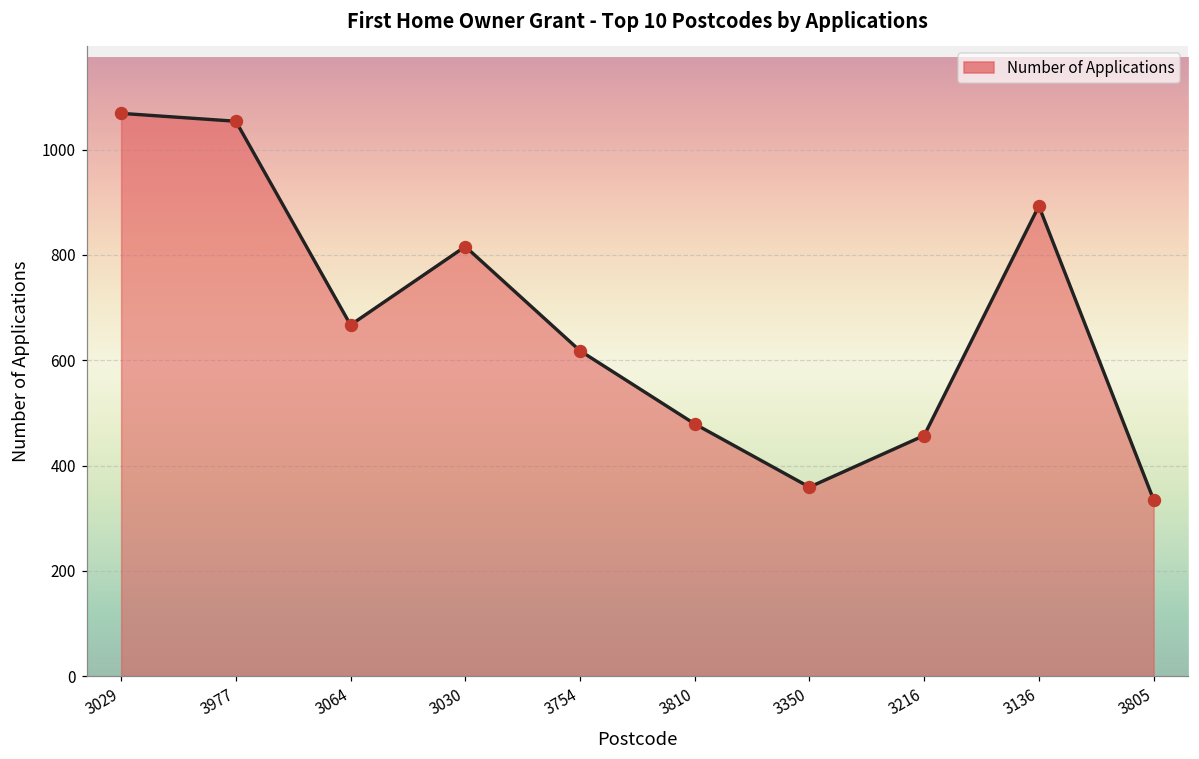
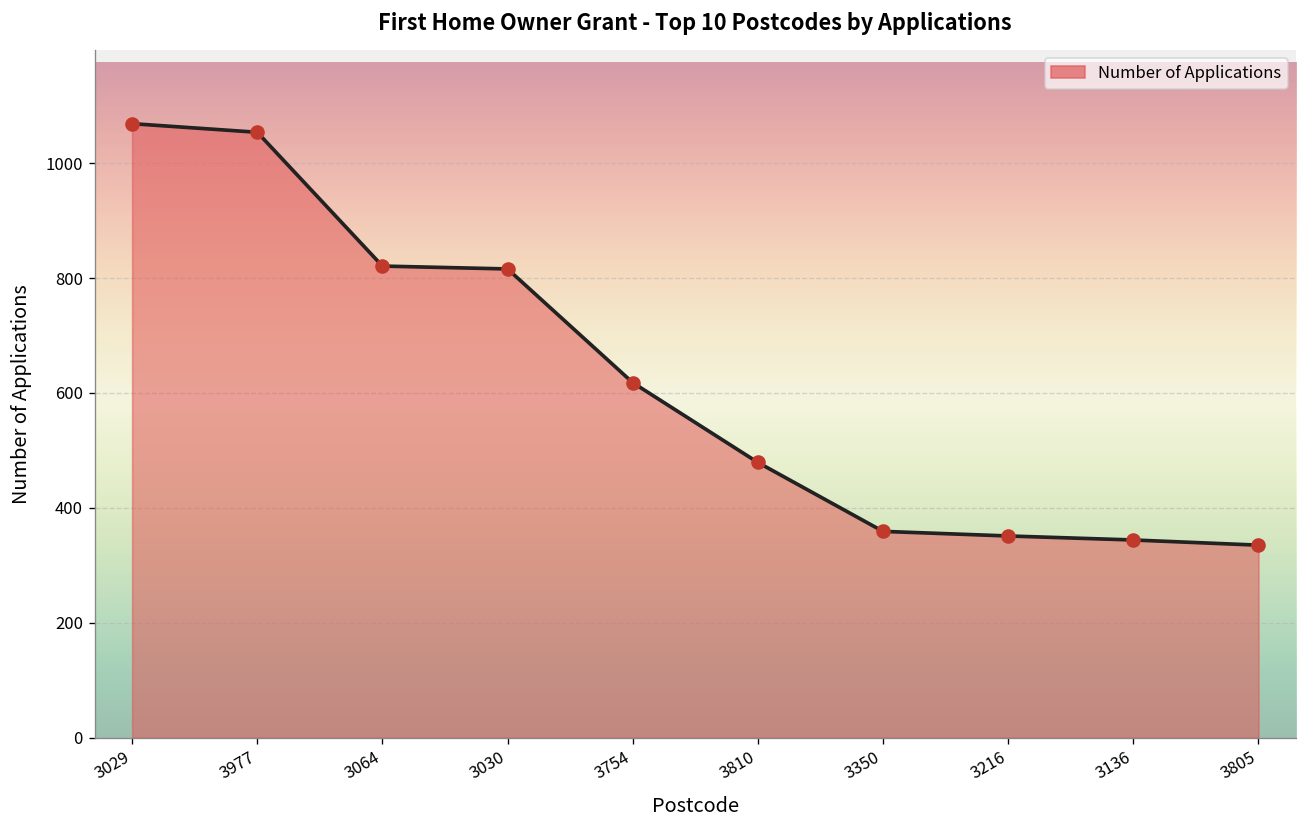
  {
    "3029": 1070,
    "3977": 1050,
-   "3064": 670,
+   "3064": 820,
    "3030": 820,
    "3754": 620,
    "3810": 480,
    "3350": 360,
-   "3216": 460,
-   "3136": 890,
+   "3216": 350,
+   "3136": 340,
    "3805": 340
  }
